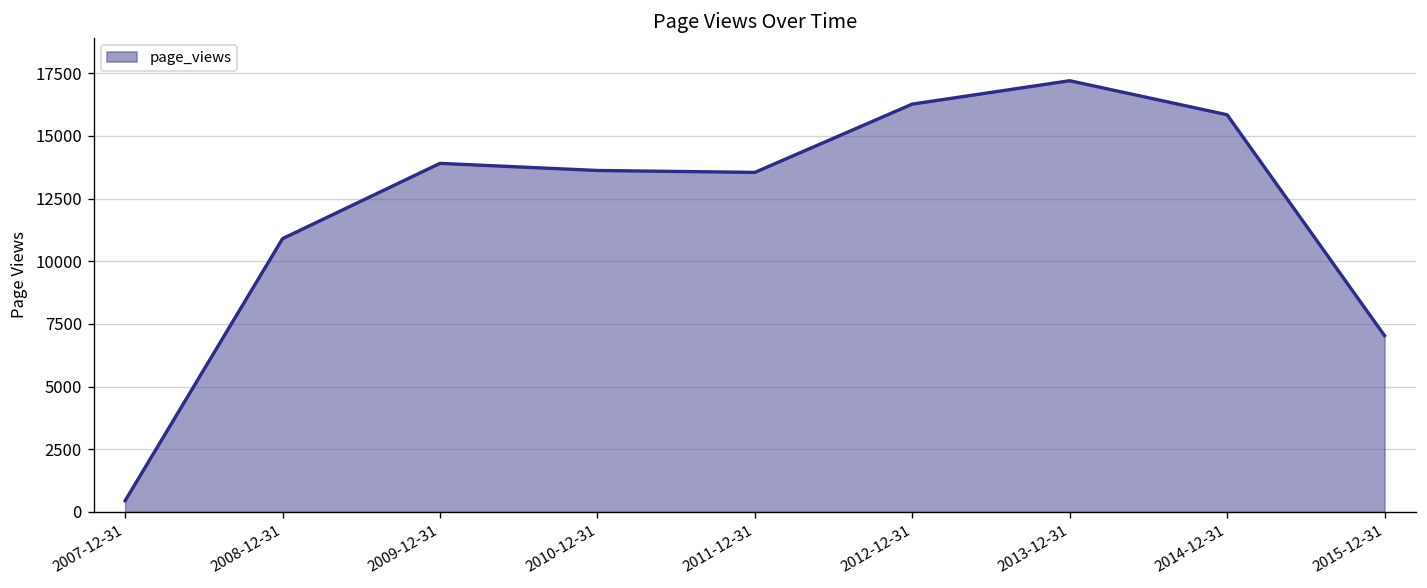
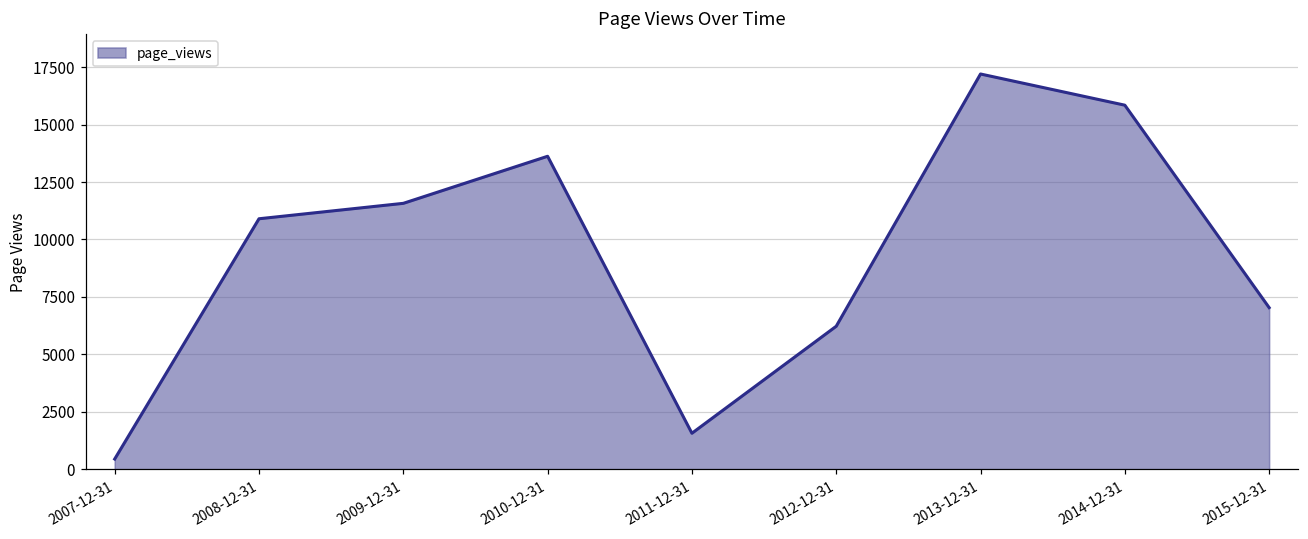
  {
    "2007-12-31": 400,
    "2008-12-31": 10900,
-   "2009-12-31": 13900,
+   "2009-12-31": 11600,
    "2010-12-31": 13600,
-   "2011-12-31": 13500,
-   "2012-12-31": 16300,
+   "2011-12-31": 1600,
+   "2012-12-31": 6200,
    "2013-12-31": 17200,
    "2014-12-31": 15800,
    "2015-12-31": 7000
  }
